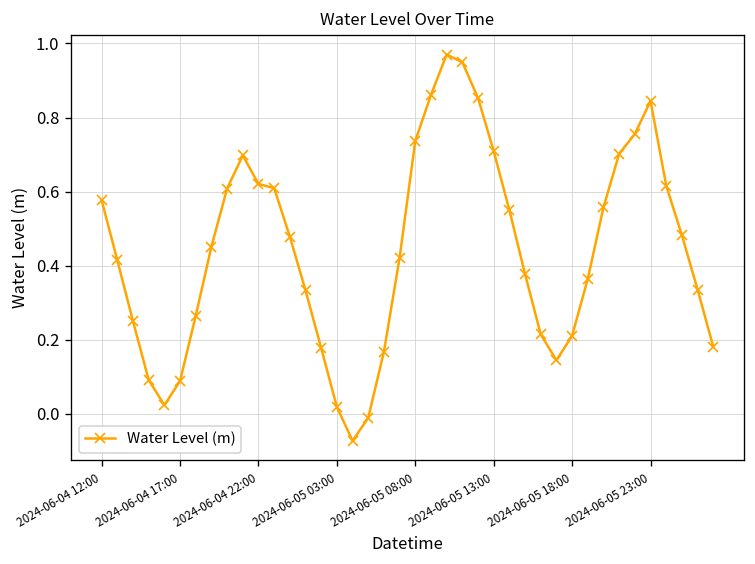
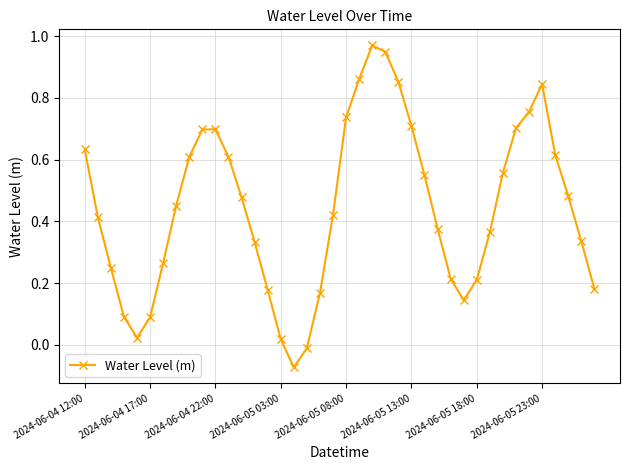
  {
-   "2024-06-04 12:00": 0.58,
+   "2024-06-04 12:00": 0.63,
    "2024-06-04 17:00": 0.09,
-   "2024-06-04 22:00": 0.62,
+   "2024-06-04 22:00": 0.70,
    "2024-06-05 03:00": 0.02,
    "2024-06-05 08:00": 0.74,
    "2024-06-05 13:00": 0.71,
    "2024-06-05 18:00": 0.21,
    "2024-06-05 23:00": 0.84
  }
